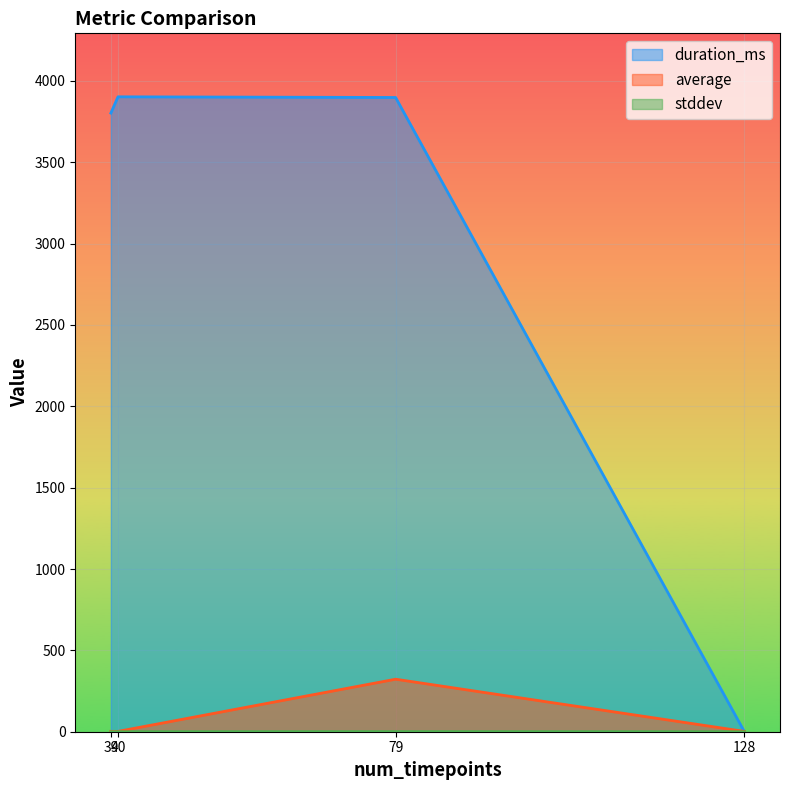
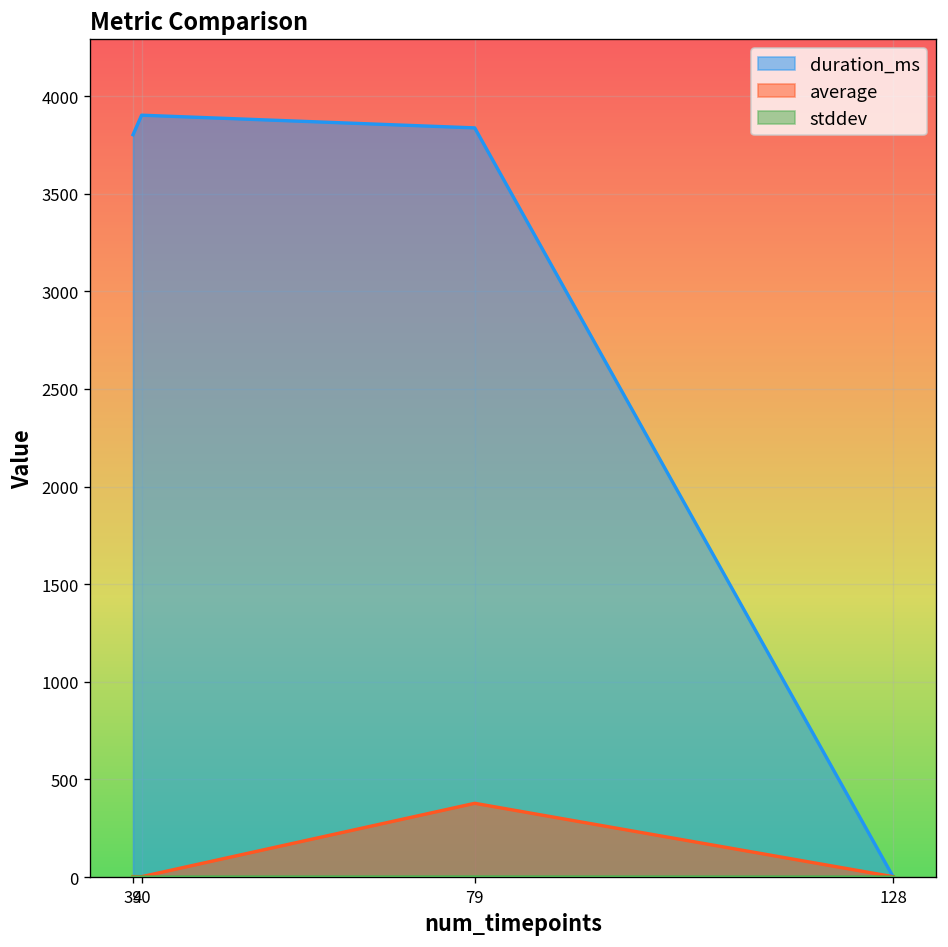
  {
    "duration_ms": {
-     "79": 3900
+     "79": 3840
    },
    "average": {
-     "79": 320
+     "79": 380
    },
    "stddev": {
      "79": 0
    }
  }
